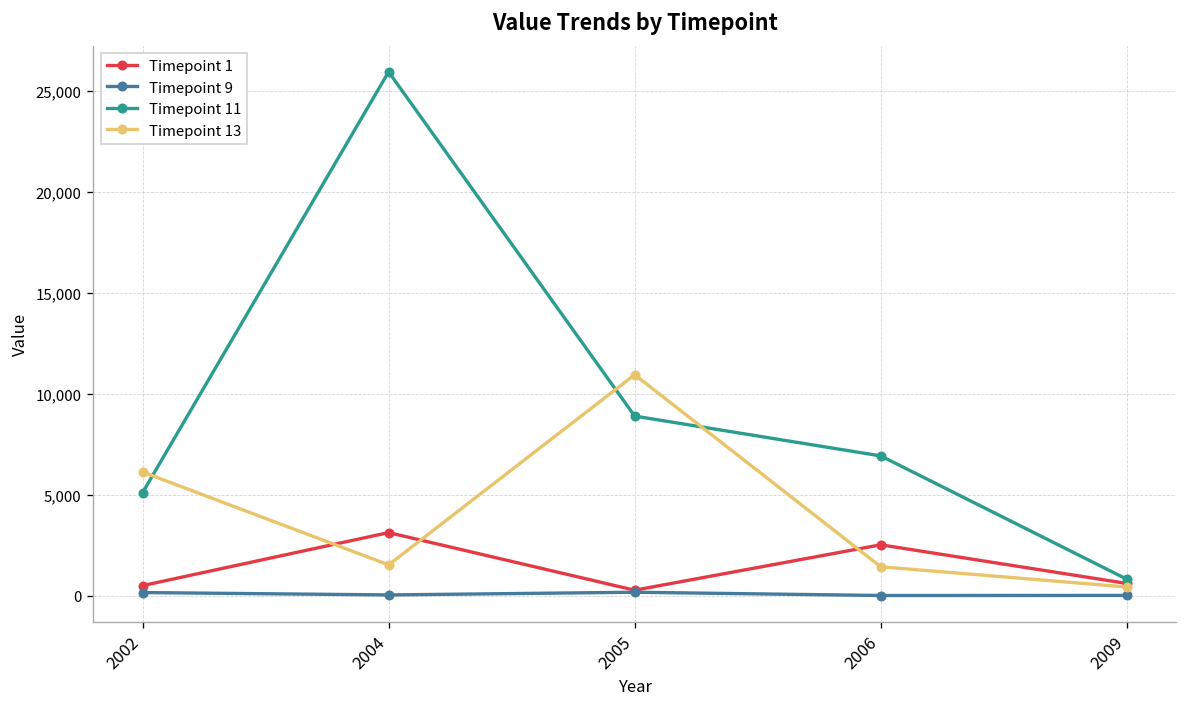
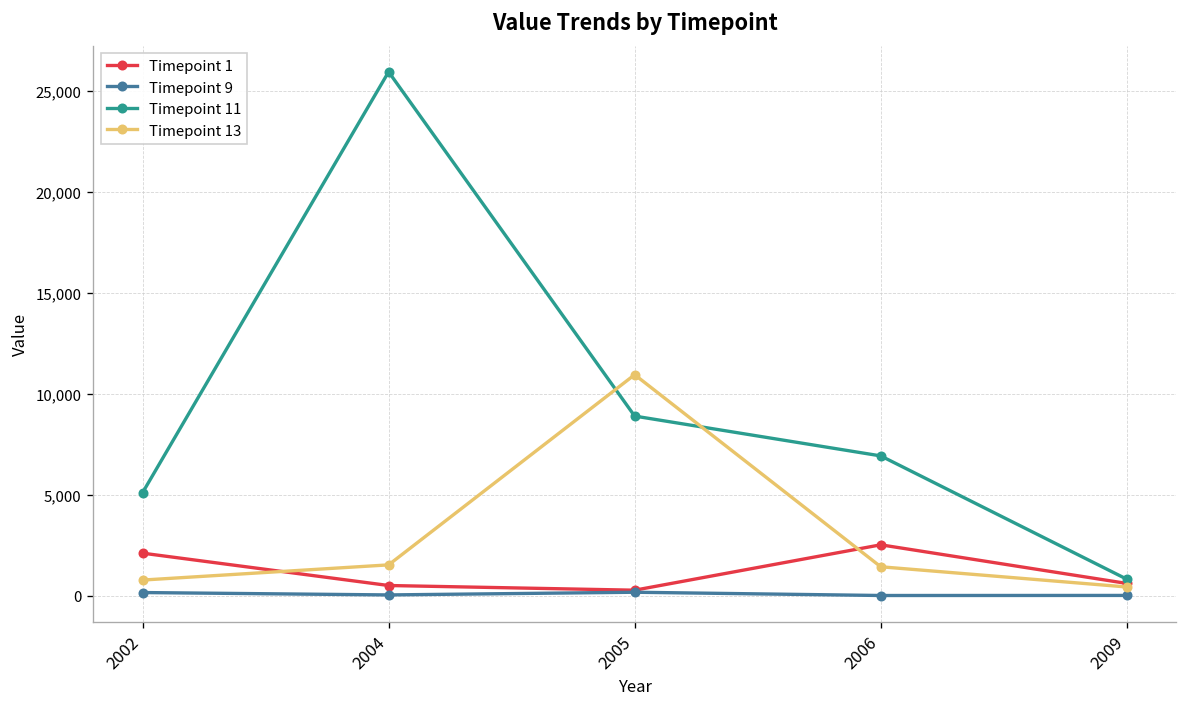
  {
    "Timepoint 1": {
-     "2002": "500",
-     "2004": "3,100",
+     "2002": "2,100",
+     "2004": "500",
      "2006": "2,500",
      "2009": "600"
    },
    "Timepoint 13": {
-     "2002": "6,100",
+     "2002": "800",
      "2004": "1,500",
      "2005": "10,900",
      "2006": "1,400",
      "2009": "400"
    }
  }
